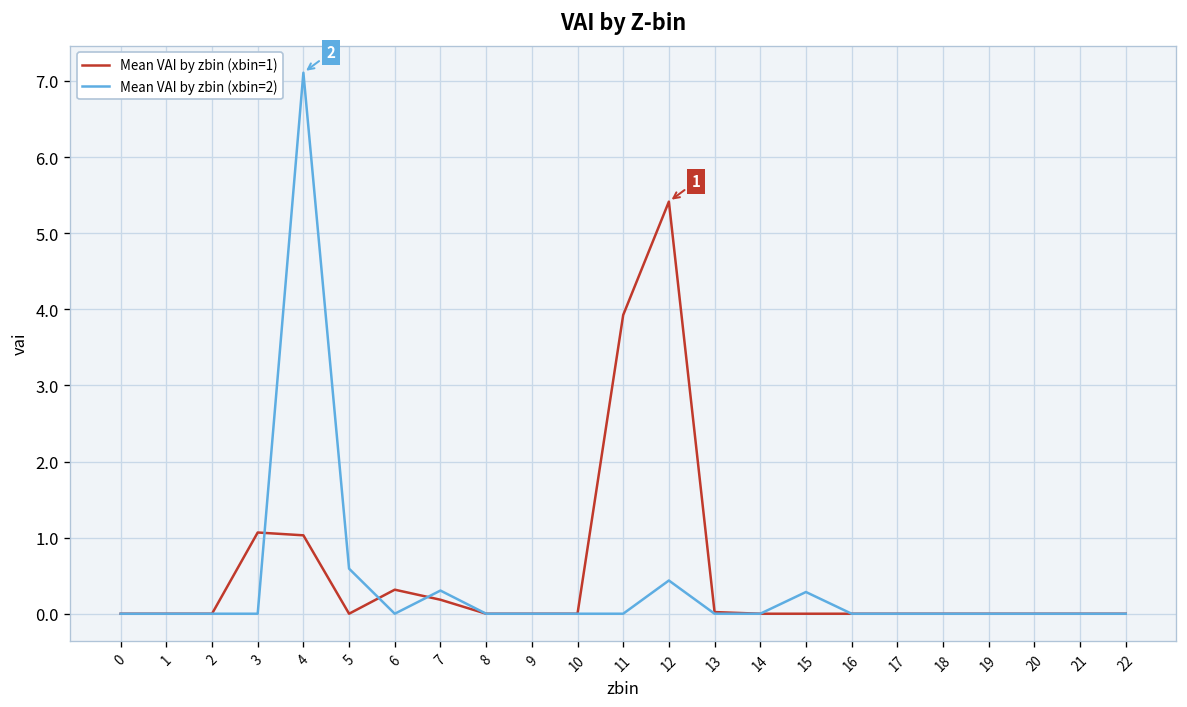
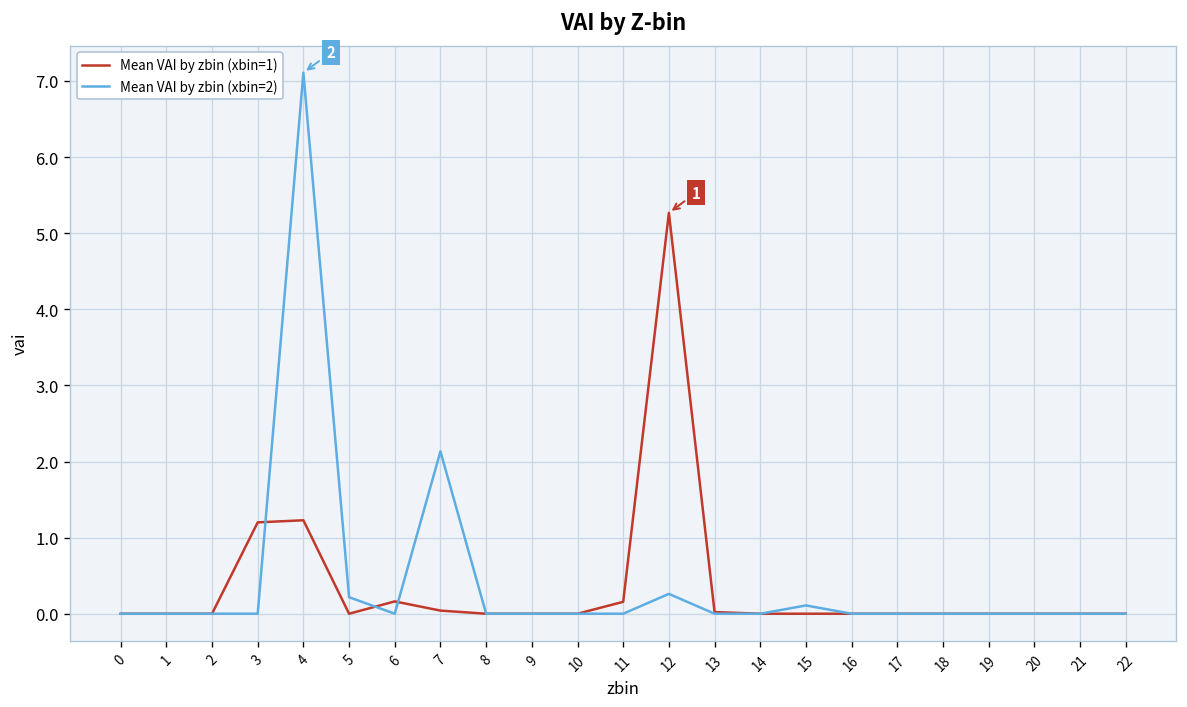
  {
    "Mean VAI by zbin (xbin=1)": {
-     "3": 1.1,
-     "4": 1.0,
+     "3": 1.2,
+     "4": 1.2,
      "5": 0.0,
-     "6": 0.3,
-     "7": 0.2,
-     "11": 3.9,
-     "12": 5.4,
+     "6": 0.2,
+     "7": 0.0,
+     "11": 0.2,
+     "12": 5.3,
      "15": 0.0
    },
    "Mean VAI by zbin (xbin=2)": {
      "3": 0.0,
-     "5": 0.6,
+     "5": 0.2,
      "6": 0.0,
-     "7": 0.3,
+     "7": 2.1,
      "11": 0.0,
-     "12": 0.4,
-     "15": 0.3
+     "12": 0.3,
+     "15": 0.1
    }
  }
